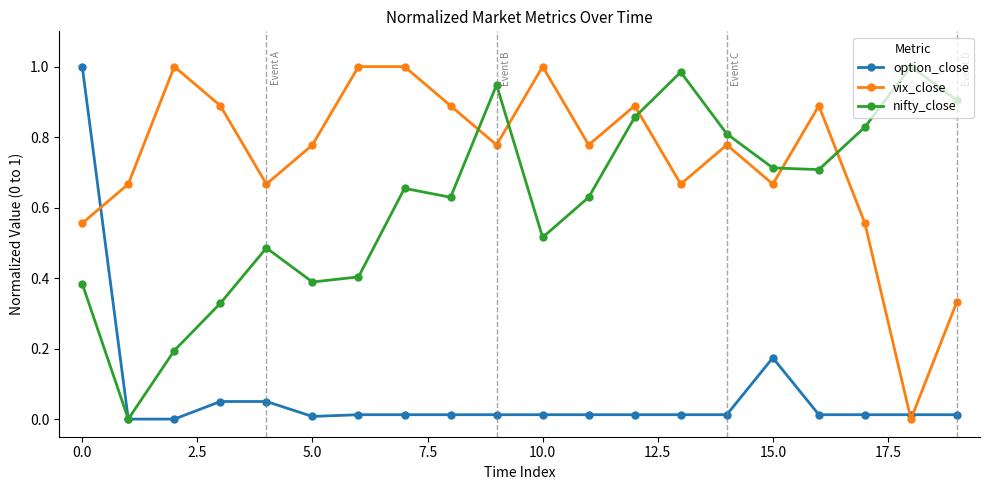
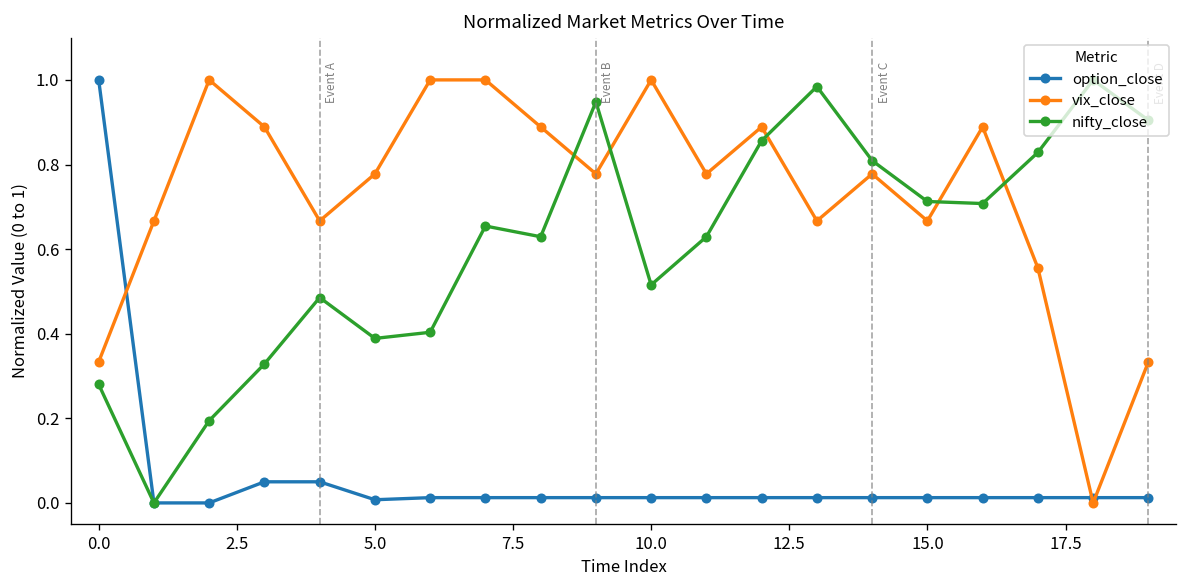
  {
    "option_close": {
      "0.0": 1.00,
      "5.0": 0.01,
      "10.0": 0.01,
-     "15.0": 0.17
+     "15.0": 0.01
    },
    "vix_close": {
-     "0.0": 0.56,
+     "0.0": 0.33,
      "5.0": 0.78,
      "10.0": 1.00,
      "15.0": 0.67
    },
    "nifty_close": {
-     "0.0": 0.38,
+     "0.0": 0.28,
      "5.0": 0.39,
      "10.0": 0.52,
      "15.0": 0.71
    }
  }
